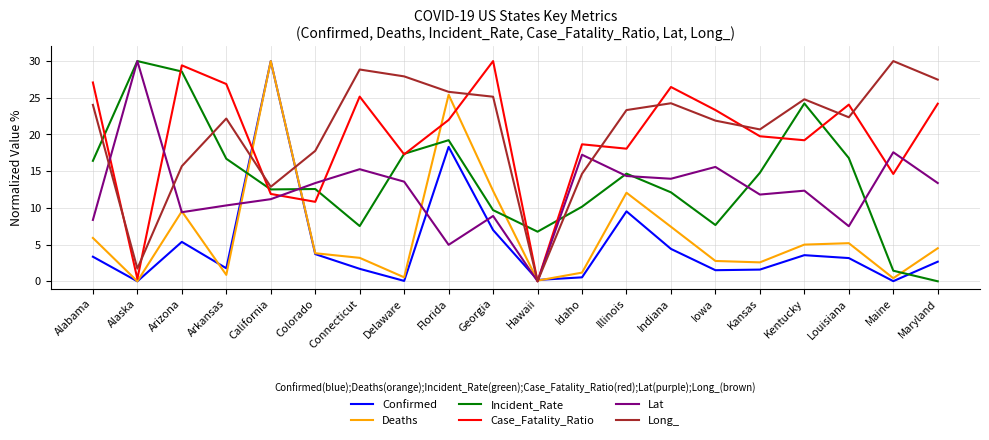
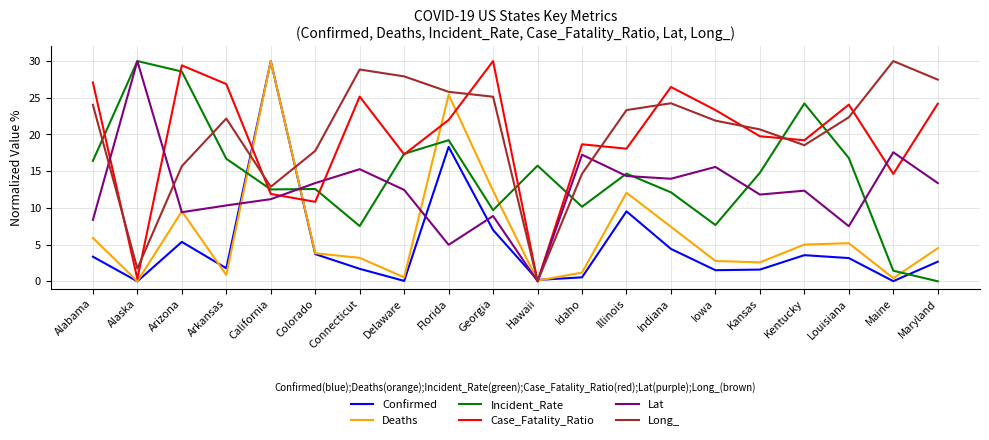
  {
    "Confirmed": {
      "Alabama": 3,
      "Arizona": 5,
      "Arkansas": 2,
      "Connecticut": 2,
      "Delaware": 0,
      "Florida": 18,
      "Georgia": 7,
      "Idaho": 1,
      "Illinois": 10,
      "Indiana": 4,
      "Iowa": 2,
      "Kansas": 2,
      "Kentucky": 4,
      "Louisiana": 3,
      "Maine": 0,
      "Maryland": 3
    },
    "Deaths": {
      "Alabama": 6,
      "Arkansas": 1,
      "Connecticut": 3,
      "Delaware": 1,
      "Florida": 25,
      "Georgia": 12,
      "Idaho": 1,
      "Illinois": 12,
      "Indiana": 7,
      "Iowa": 3,
      "Kansas": 3,
      "Kentucky": 5,
      "Louisiana": 5,
      "Maine": 0,
      "Maryland": 5
    },
    "Incident_Rate": {
      "Alabama": 16,
      "Arizona": 29,
      "Arkansas": 17,
      "California": 13,
      "Colorado": 13,
      "Connecticut": 8,
      "Florida": 19,
      "Georgia": 10,
-     "Hawaii": 7,
+     "Hawaii": 16,
      "Idaho": 10,
      "Indiana": 12,
      "Iowa": 8,
      "Kansas": 15,
      "Kentucky": 24,
      "Louisiana": 17,
      "Maine": 1,
      "Maryland": 0
    },
    "Case_Fatality_Ratio": {
      "Alabama": 27,
      "Arizona": 29,
      "Arkansas": 27,
      "California": 12,
      "Colorado": 11,
      "Connecticut": 25,
      "Florida": 22,
      "Georgia": 30,
      "Idaho": 19,
      "Illinois": 18,
      "Indiana": 26,
      "Iowa": 23,
      "Kansas": 20,
      "Kentucky": 19,
      "Louisiana": 24,
      "Maine": 15,
      "Maryland": 24
    },
    "Lat": {
      "Alabama": 8,
      "Arkansas": 10,
      "California": 11,
      "Colorado": 13,
      "Connecticut": 15,
-     "Delaware": 14,
+     "Delaware": 12,
      "Florida": 5,
      "Georgia": 9,
      "Idaho": 17,
      "Indiana": 14,
      "Iowa": 16,
      "Kansas": 12,
      "Kentucky": 12,
      "Louisiana": 8,
      "Maine": 18,
      "Maryland": 13
    },
    "Long_": {
      "Alabama": 24,
      "Alaska": 2,
      "Arizona": 16,
      "Arkansas": 22,
      "California": 13,
      "Colorado": 18,
      "Connecticut": 29,
      "Delaware": 28,
      "Florida": 26,
      "Georgia": 25,
      "Idaho": 15,
      "Illinois": 23,
      "Indiana": 24,
      "Iowa": 22,
      "Kansas": 21,
-     "Kentucky": 25,
+     "Kentucky": 19,
      "Louisiana": 22,
      "Maine": 30,
      "Maryland": 27
    }
  }
